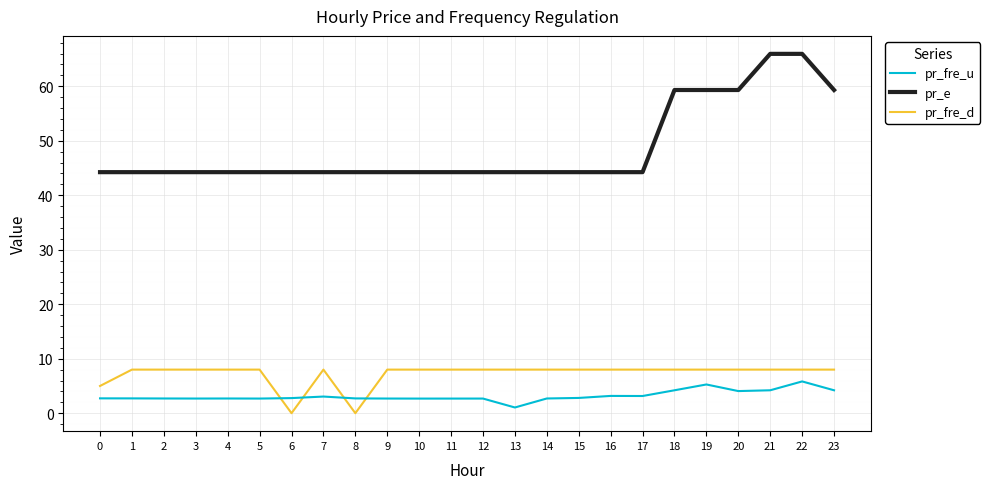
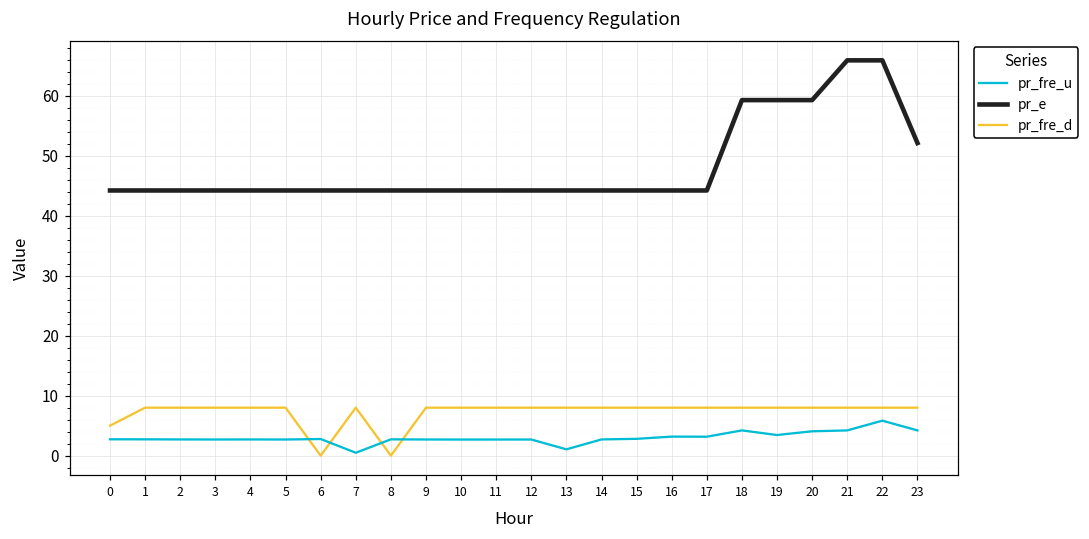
  {
    "pr_fre_u": {
      "0": 3,
      "1": 3,
      "2": 3,
      "3": 3,
      "4": 3,
      "5": 3,
      "6": 3,
-     "7": 3,
+     "7": 0,
      "8": 3,
      "9": 3,
      "10": 3,
      "11": 3,
      "12": 3,
      "13": 1,
      "14": 3,
      "15": 3,
      "16": 3,
      "17": 3,
      "18": 4,
-     "19": 5,
+     "19": 3,
      "20": 4,
      "21": 4,
      "22": 6,
      "23": 4
    },
    "pr_e": {
      "0": 44,
      "1": 44,
      "2": 44,
      "3": 44,
      "4": 44,
      "5": 44,
      "6": 44,
      "7": 44,
      "8": 44,
      "9": 44,
      "10": 44,
      "11": 44,
      "12": 44,
      "13": 44,
      "14": 44,
      "15": 44,
      "16": 44,
      "17": 44,
      "18": 59,
      "19": 59,
      "20": 59,
      "21": 66,
      "22": 66,
-     "23": 59
+     "23": 52
    },
    "pr_fre_d": {
      "0": 5,
      "1": 8,
      "2": 8,
      "3": 8,
      "4": 8,
      "5": 8,
      "6": 0,
      "7": 8,
      "8": 0,
      "9": 8,
      "10": 8,
      "11": 8,
      "12": 8,
      "13": 8,
      "14": 8,
      "15": 8,
      "16": 8,
      "17": 8,
      "18": 8,
      "19": 8,
      "20": 8,
      "21": 8,
      "22": 8,
      "23": 8
    }
  }
